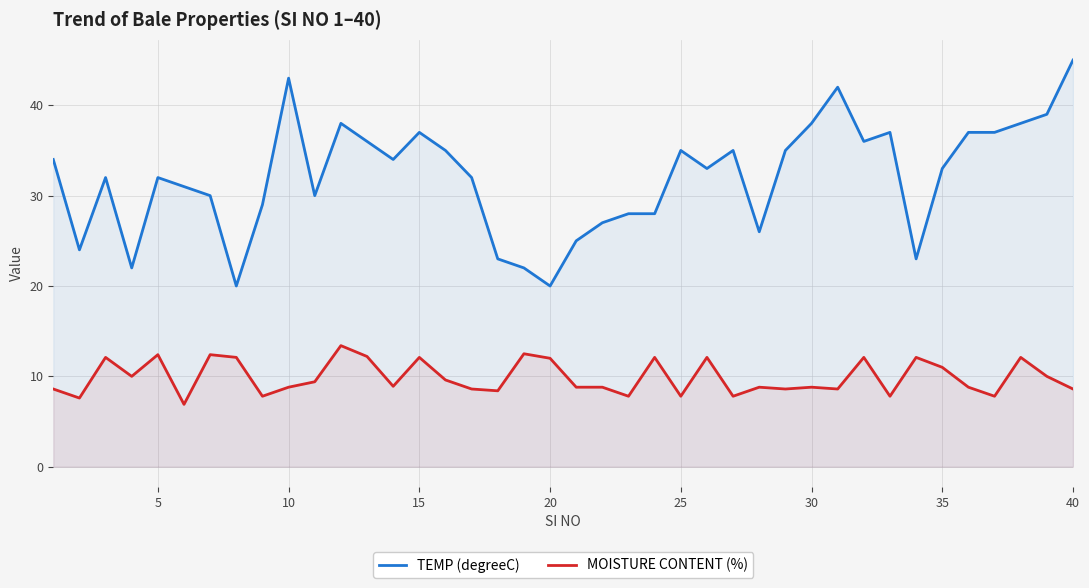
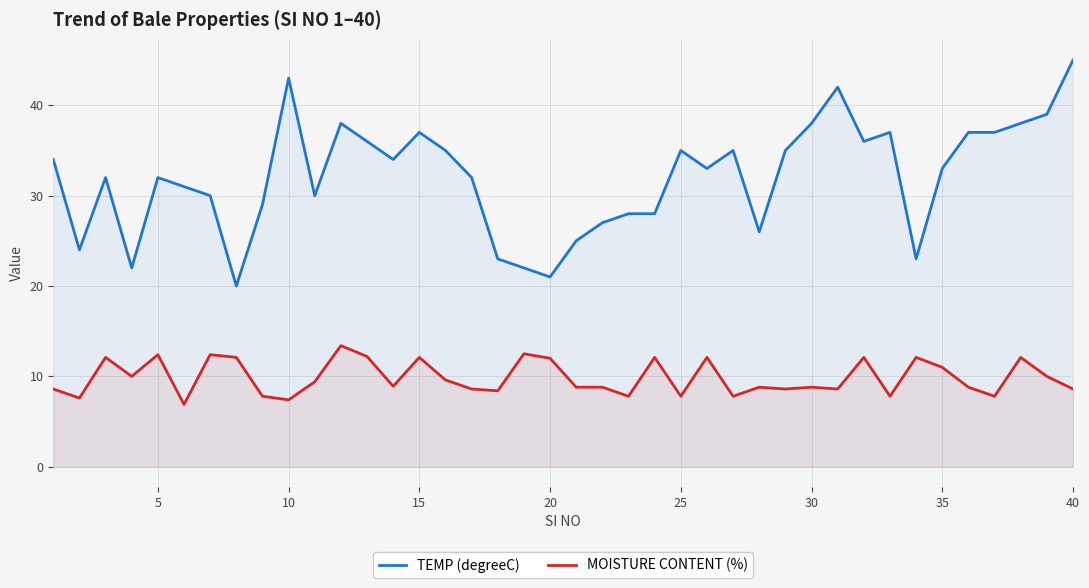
  {
    "TEMP (degreeC)": {
      "5": 32,
      "10": 43,
      "15": 37,
-     "20": 20,
+     "20": 21,
      "25": 35,
      "30": 38,
      "35": 33,
      "40": 45
    },
    "MOISTURE CONTENT (%)": {
      "5": 12,
-     "10": 9,
+     "10": 7,
      "15": 12,
      "20": 12,
      "25": 8,
      "30": 9,
      "35": 11,
      "40": 9
    }
  }
